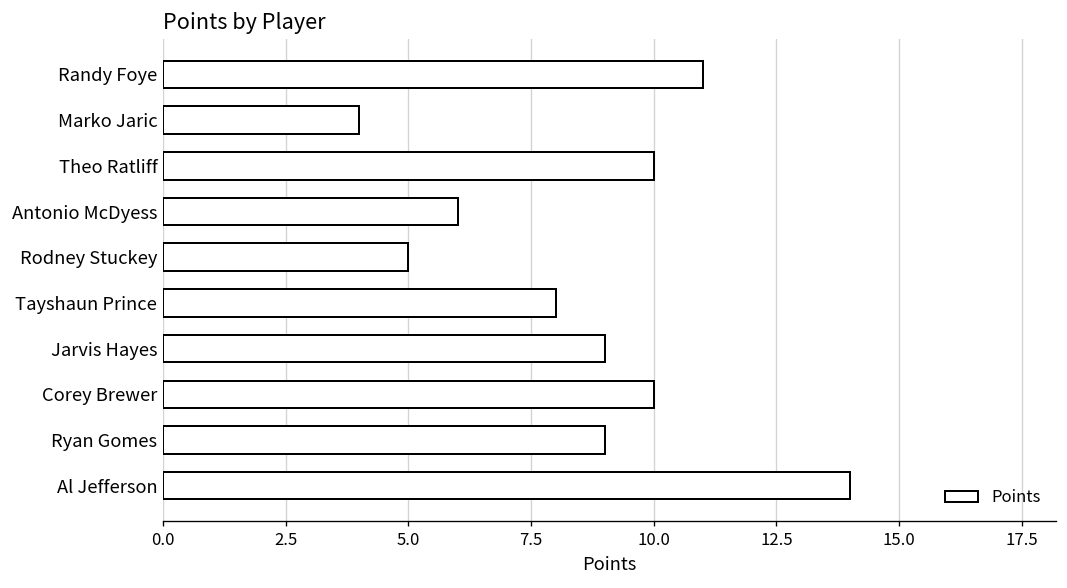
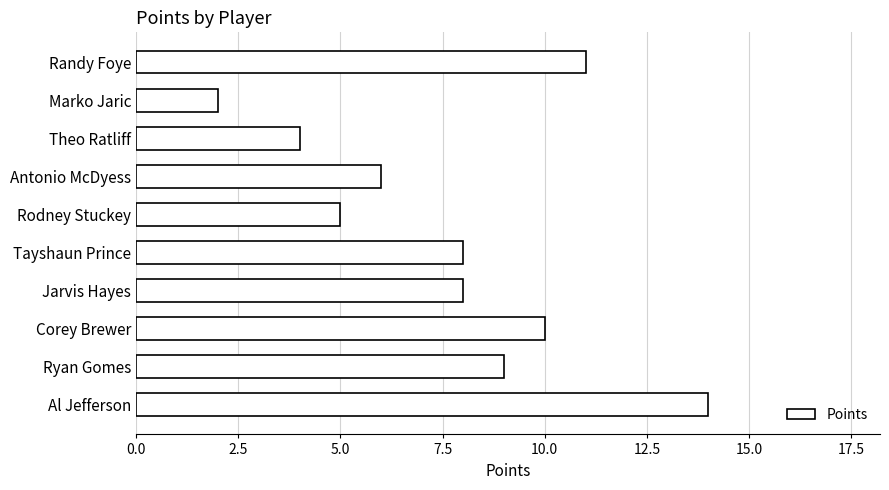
  {
    "Randy Foye": 11,
-   "Marko Jaric": 4,
-   "Theo Ratliff": 10,
+   "Marko Jaric": 2,
+   "Theo Ratliff": 4,
    "Antonio McDyess": 6,
    "Rodney Stuckey": 5,
    "Tayshaun Prince": 8,
-   "Jarvis Hayes": 9,
+   "Jarvis Hayes": 8,
    "Corey Brewer": 10,
    "Ryan Gomes": 9,
    "Al Jefferson": 14
  }
